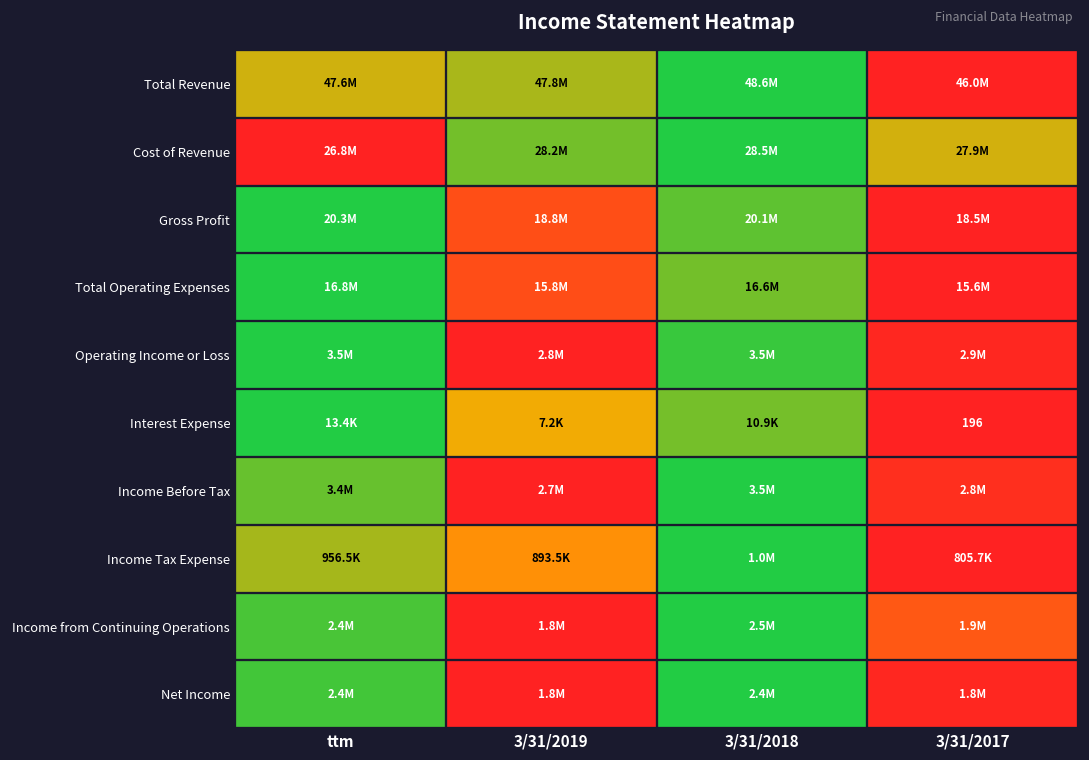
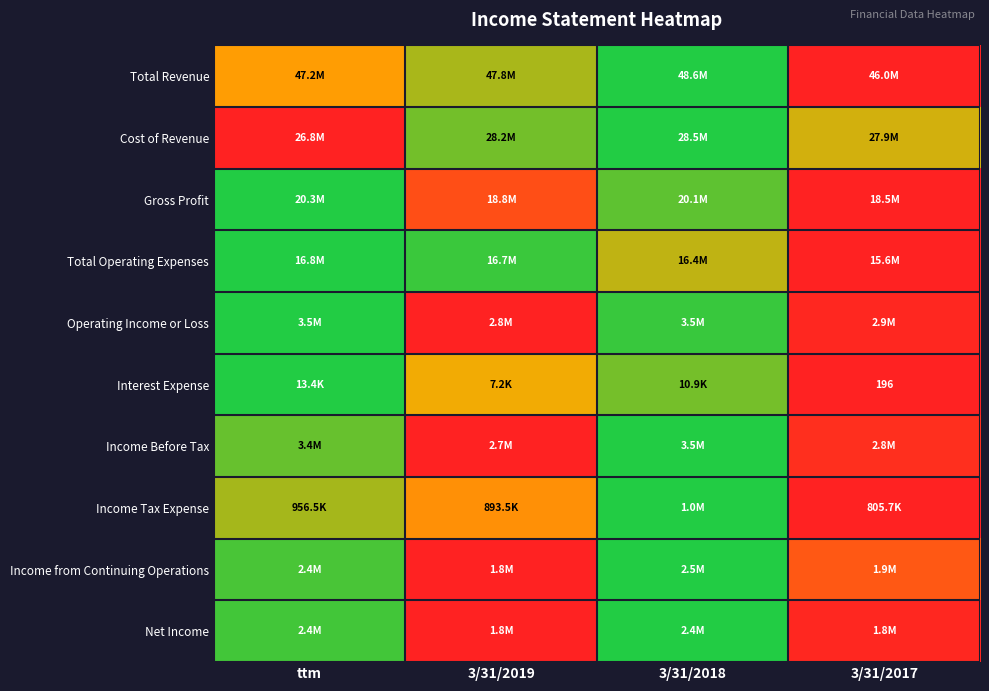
  {
    "Total Revenue": {
-     "ttm": "47.6M",
+     "ttm": "47.2M",
      "3/31/2019": "47.8M",
      "3/31/2018": "48.6M",
      "3/31/2017": "46.0M"
    },
    "Cost of Revenue": {
      "ttm": "26.8M",
      "3/31/2019": "28.2M",
      "3/31/2018": "28.5M",
      "3/31/2017": "27.9M"
    },
    "Gross Profit": {
      "ttm": "20.3M",
      "3/31/2019": "18.8M",
      "3/31/2018": "20.1M",
      "3/31/2017": "18.5M"
    },
    "Total Operating Expenses": {
      "ttm": "16.8M",
-     "3/31/2019": "15.8M",
-     "3/31/2018": "16.6M",
+     "3/31/2019": "16.7M",
+     "3/31/2018": "16.4M",
      "3/31/2017": "15.6M"
    },
    "Operating Income or Loss": {
      "ttm": "3.5M",
      "3/31/2019": "2.8M",
      "3/31/2018": "3.5M",
      "3/31/2017": "2.9M"
    },
    "Interest Expense": {
      "ttm": "13.4K",
      "3/31/2019": "7.2K",
      "3/31/2018": "10.9K",
      "3/31/2017": "196"
    },
    "Income Before Tax": {
      "ttm": "3.4M",
      "3/31/2019": "2.7M",
      "3/31/2018": "3.5M",
      "3/31/2017": "2.8M"
    },
    "Income Tax Expense": {
      "ttm": "956.5K",
      "3/31/2019": "893.5K",
      "3/31/2018": "1.0M",
      "3/31/2017": "805.7K"
    },
    "Income from Continuing Operations": {
      "ttm": "2.4M",
      "3/31/2019": "1.8M",
      "3/31/2018": "2.5M",
      "3/31/2017": "1.9M"
    },
    "Net Income": {
      "ttm": "2.4M",
      "3/31/2019": "1.8M",
      "3/31/2018": "2.4M",
      "3/31/2017": "1.8M"
    }
  }
